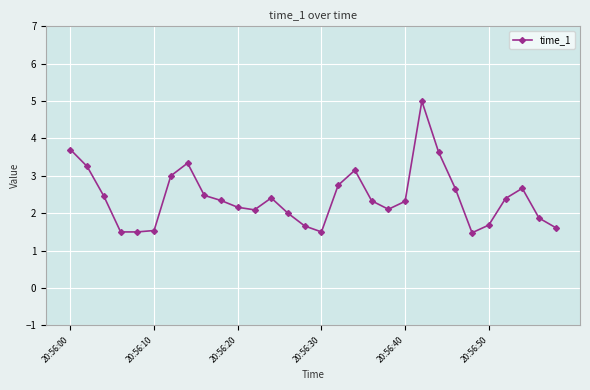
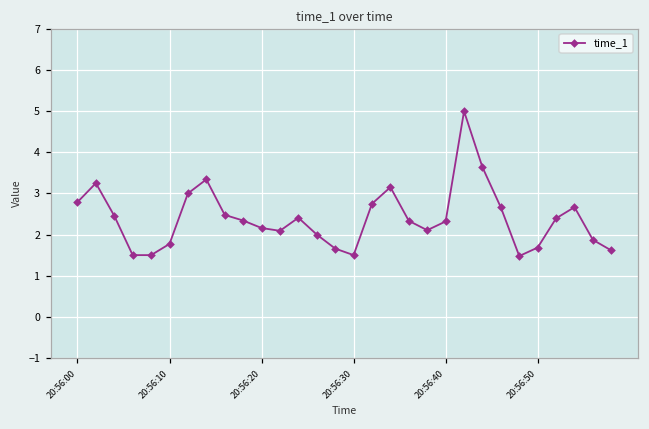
  {
-   "20:56:00": 3.7,
-   "20:56:10": 1.5,
+   "20:56:00": 2.8,
+   "20:56:10": 1.8,
    "20:56:20": 2.2,
    "20:56:30": 1.5,
    "20:56:40": 2.3,
    "20:56:50": 1.7
  }
